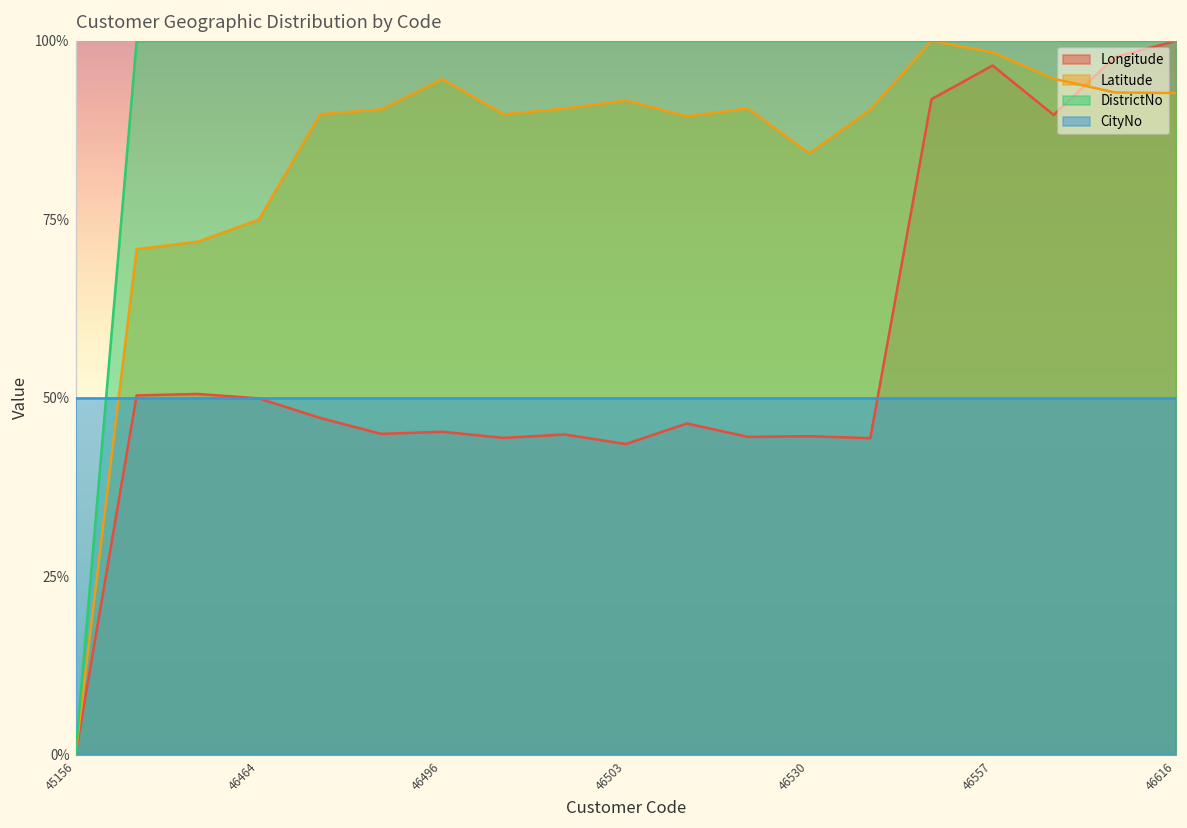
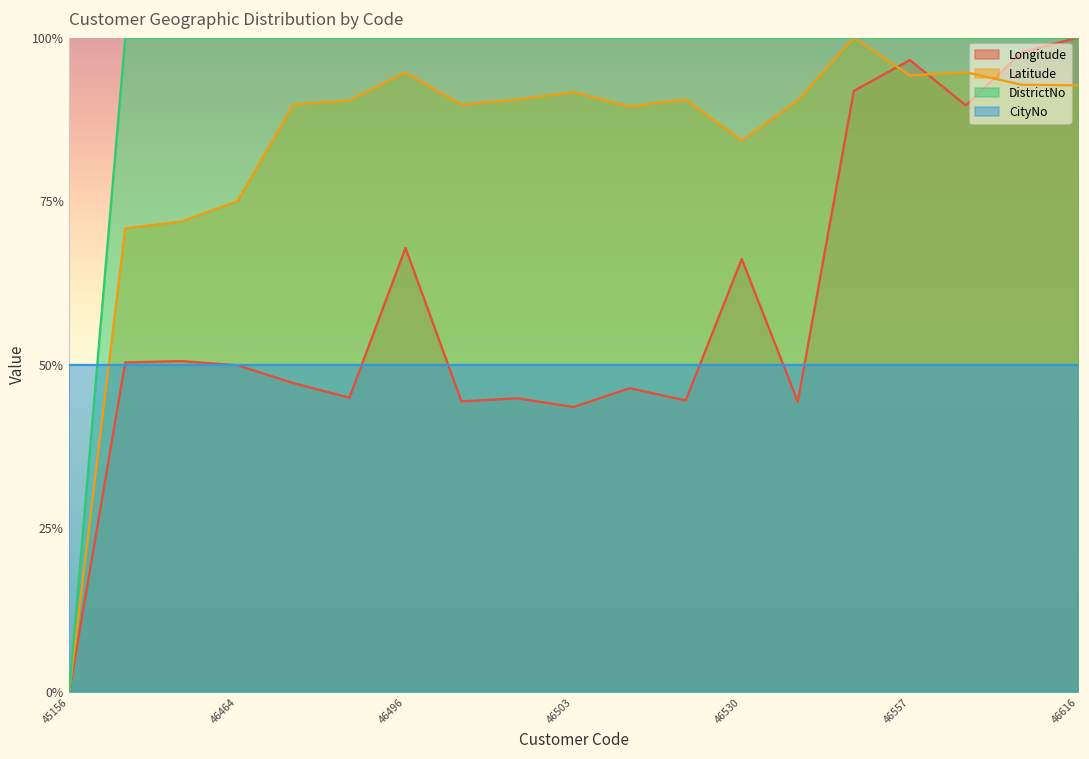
  {
    "Longitude": {
-     "46496": "45%",
+     "46496": "68%",
      "46503": "44%",
-     "46530": "45%",
+     "46530": "66%",
      "46557": "97%"
    },
    "Latitude": {
      "46464": "75%",
      "46496": "95%",
      "46503": "92%",
      "46530": "84%",
-     "46557": "98%",
+     "46557": "94%",
      "46616": "93%"
    },
    "DistrictNo": {
      "46464": "100%",
      "46496": "100%",
      "46503": "100%",
      "46530": "100%",
      "46557": "100%"
    },
    "CityNo": {
      "45156": "50%",
      "46496": "50%",
      "46503": "50%",
      "46530": "50%",
      "46557": "50%",
      "46616": "50%"
    }
  }
